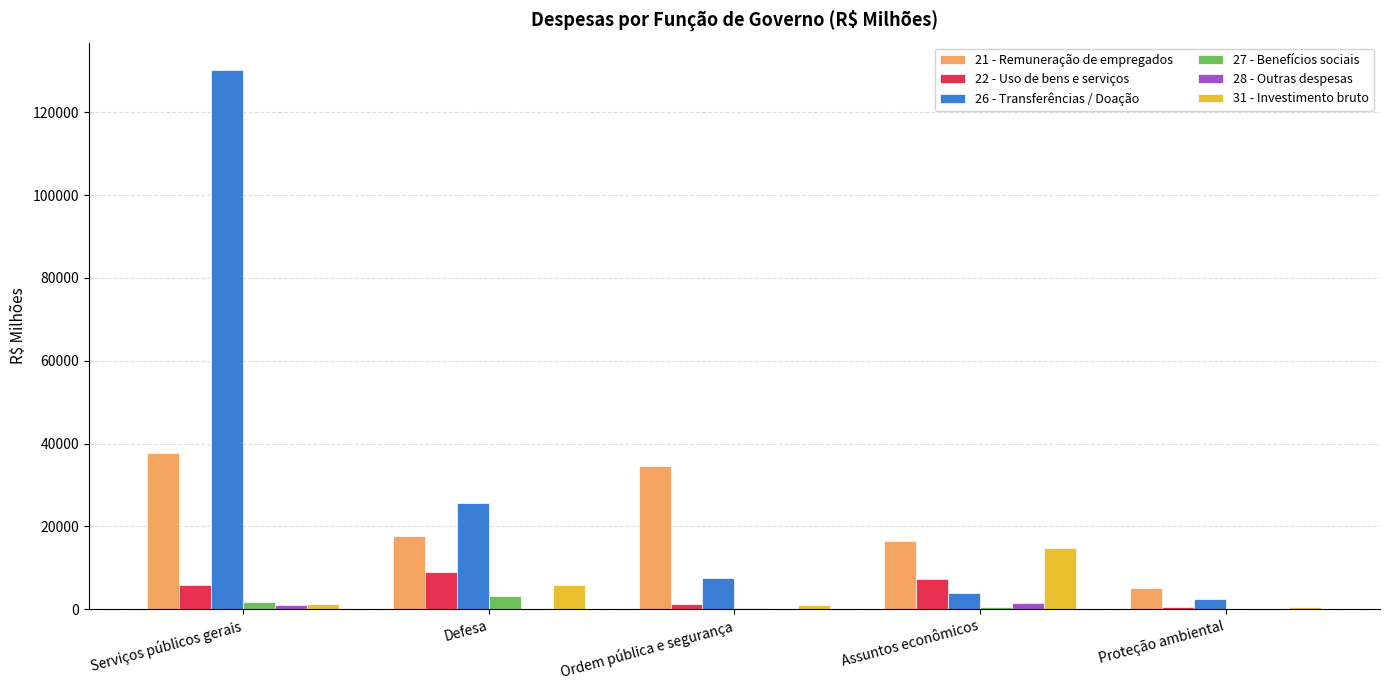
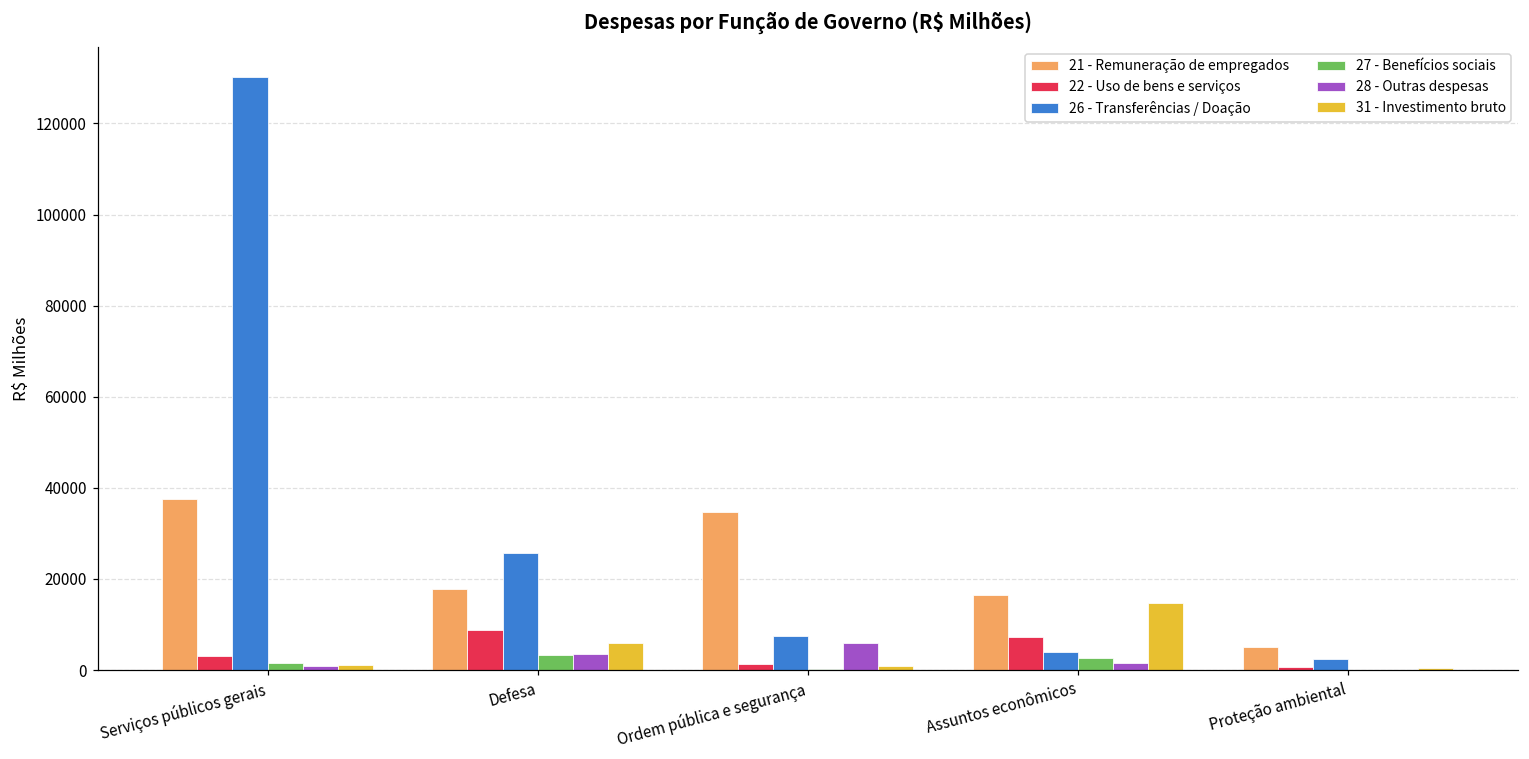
  {
    "22 - Uso de bens e serviços": {
-     "Serviços públicos gerais": 6000,
+     "Serviços públicos gerais": 3000,
      "Defesa": 9000,
      "Ordem pública e segurança": 1000,
      "Assuntos econômicos": 7000,
      "Proteção ambiental": 1000
    },
    "26 - Transferências / Doação": {
      "Serviços públicos gerais": 130000,
      "Defesa": 26000,
      "Ordem pública e segurança": 8000,
      "Assuntos econômicos": 4000,
      "Proteção ambiental": 2000
    },
    "27 - Benefícios sociais": {
      "Serviços públicos gerais": 2000,
      "Defesa": 3000,
-     "Assuntos econômicos": 0
+     "Assuntos econômicos": 3000
    },
    "28 - Outras despesas": {
      "Serviços públicos gerais": 1000,
-     "Defesa": 0,
-     "Ordem pública e segurança": 0,
+     "Defesa": 3000,
+     "Ordem pública e segurança": 6000,
      "Assuntos econômicos": 2000
    }
  }
